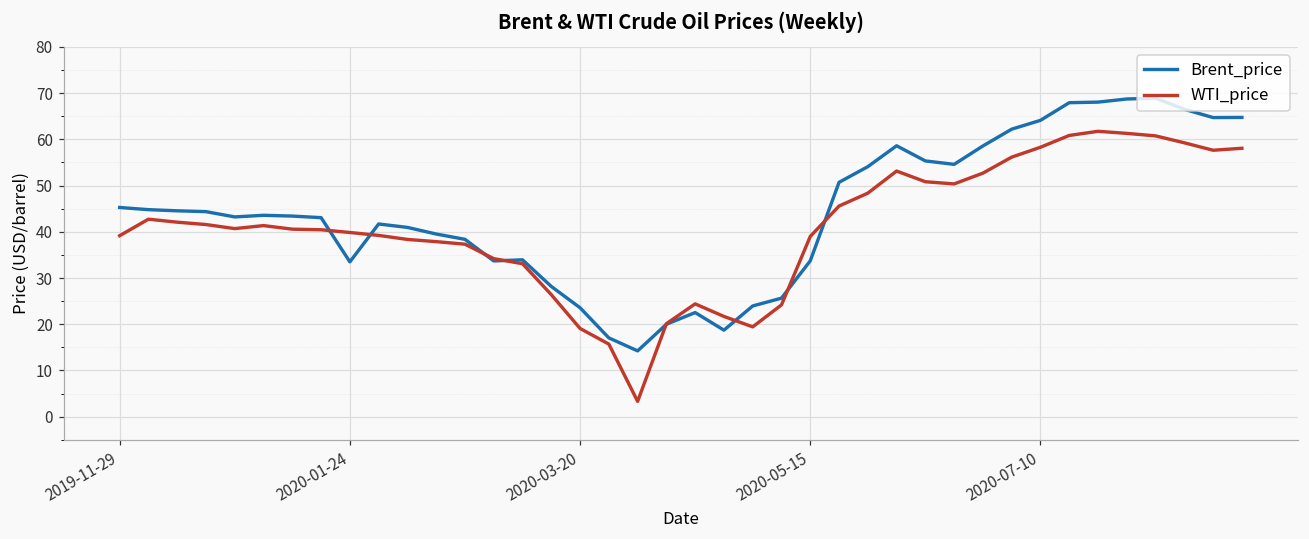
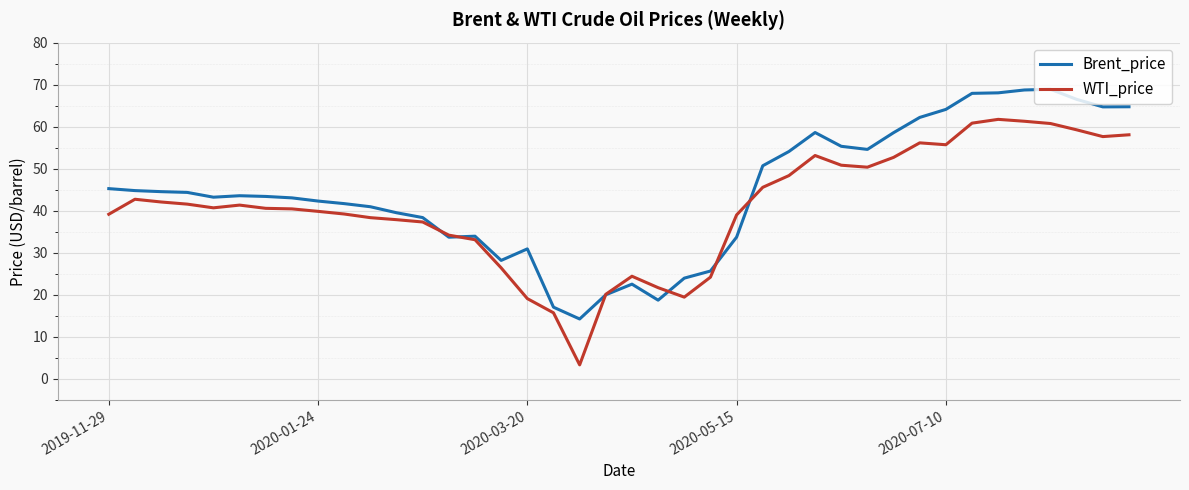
  {
    "Brent_price": {
      "2019-11-29": 45,
-     "2020-01-24": 34,
-     "2020-03-20": 24,
+     "2020-01-24": 42,
+     "2020-03-20": 31,
      "2020-05-15": 34,
      "2020-07-10": 64
    },
    "WTI_price": {
      "2019-11-29": 39,
      "2020-01-24": 40,
      "2020-03-20": 19,
      "2020-05-15": 39,
-     "2020-07-10": 58
+     "2020-07-10": 56
    }
  }
